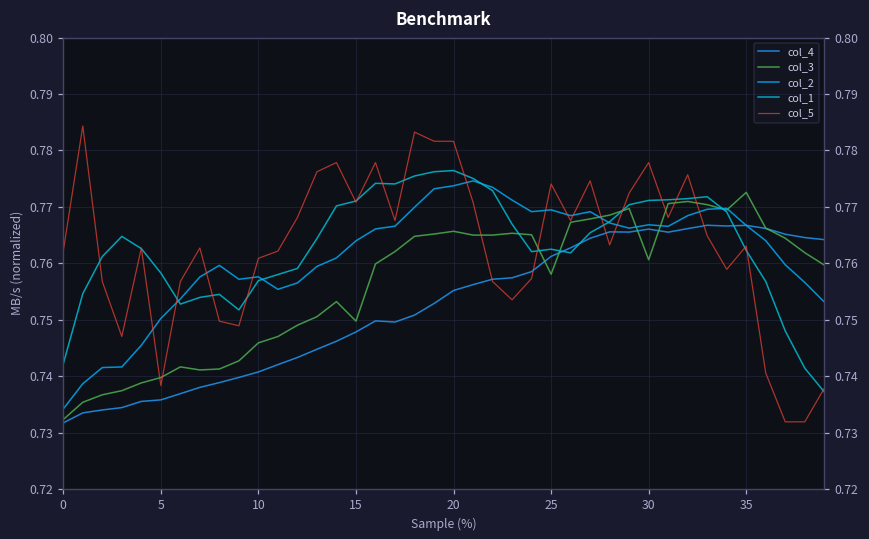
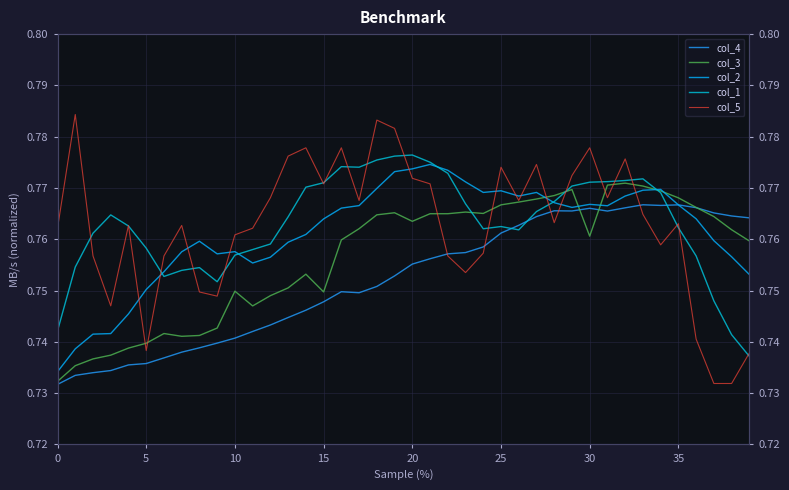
  {
    "col_3": {
      "0": 0.732,
      "5": 0.740,
-     "10": 0.746,
+     "10": 0.750,
      "15": 0.750,
-     "20": 0.766,
-     "25": 0.758,
+     "20": 0.764,
+     "25": 0.767,
      "30": 0.761,
-     "35": 0.773
+     "35": 0.768
    },
    "col_5": {
      "0": 0.762,
      "5": 0.738,
      "10": 0.761,
-     "20": 0.782,
+     "20": 0.772,
      "25": 0.774,
      "30": 0.778,
      "35": 0.763
    }
  }
